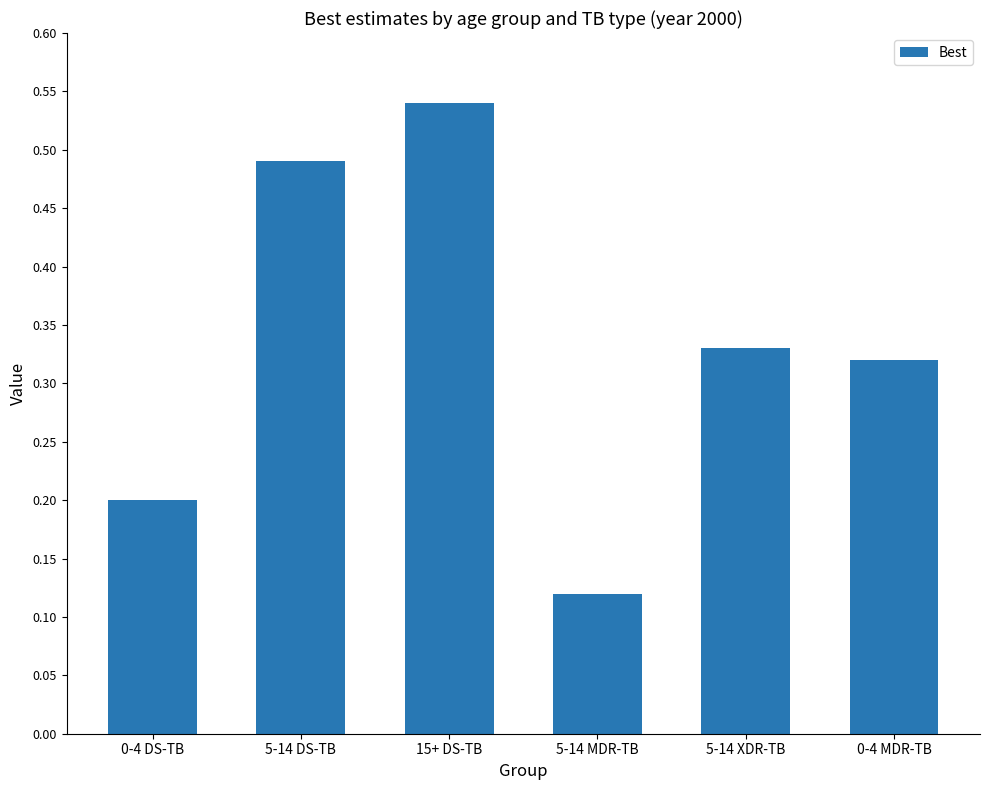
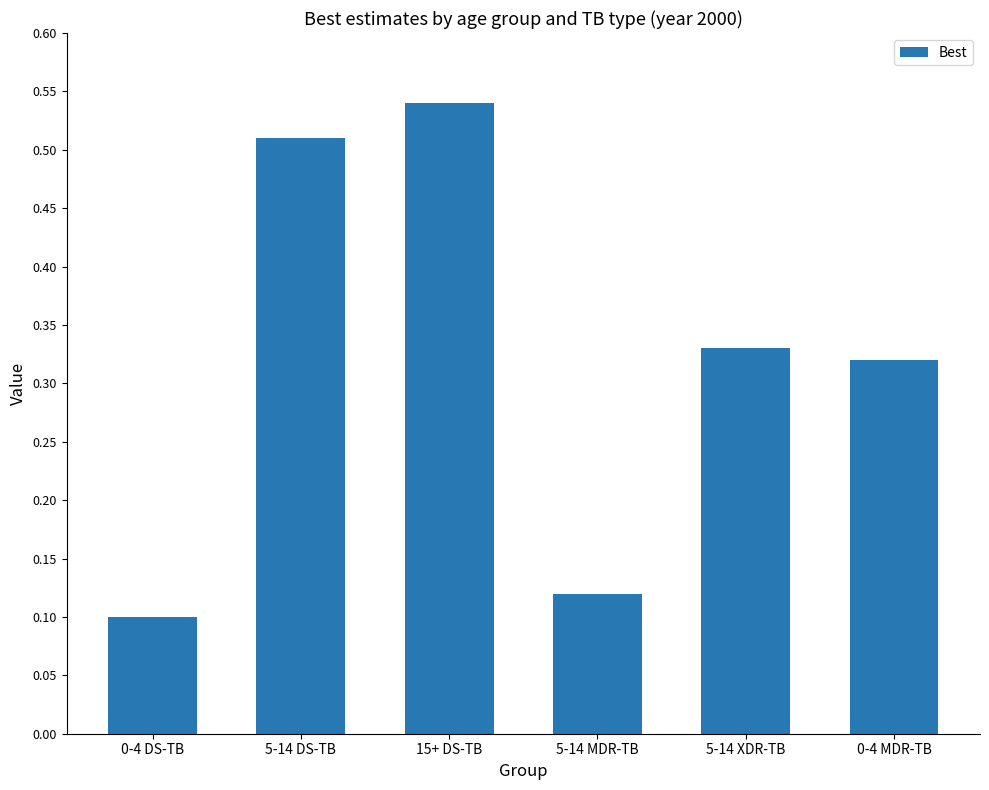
  {
-   "0-4 DS-TB": 0.2,
-   "5-14 DS-TB": 0.49,
+   "0-4 DS-TB": 0.1,
+   "5-14 DS-TB": 0.51,
    "15+ DS-TB": 0.54,
    "5-14 MDR-TB": 0.12,
    "5-14 XDR-TB": 0.33,
    "0-4 MDR-TB": 0.32
  }
